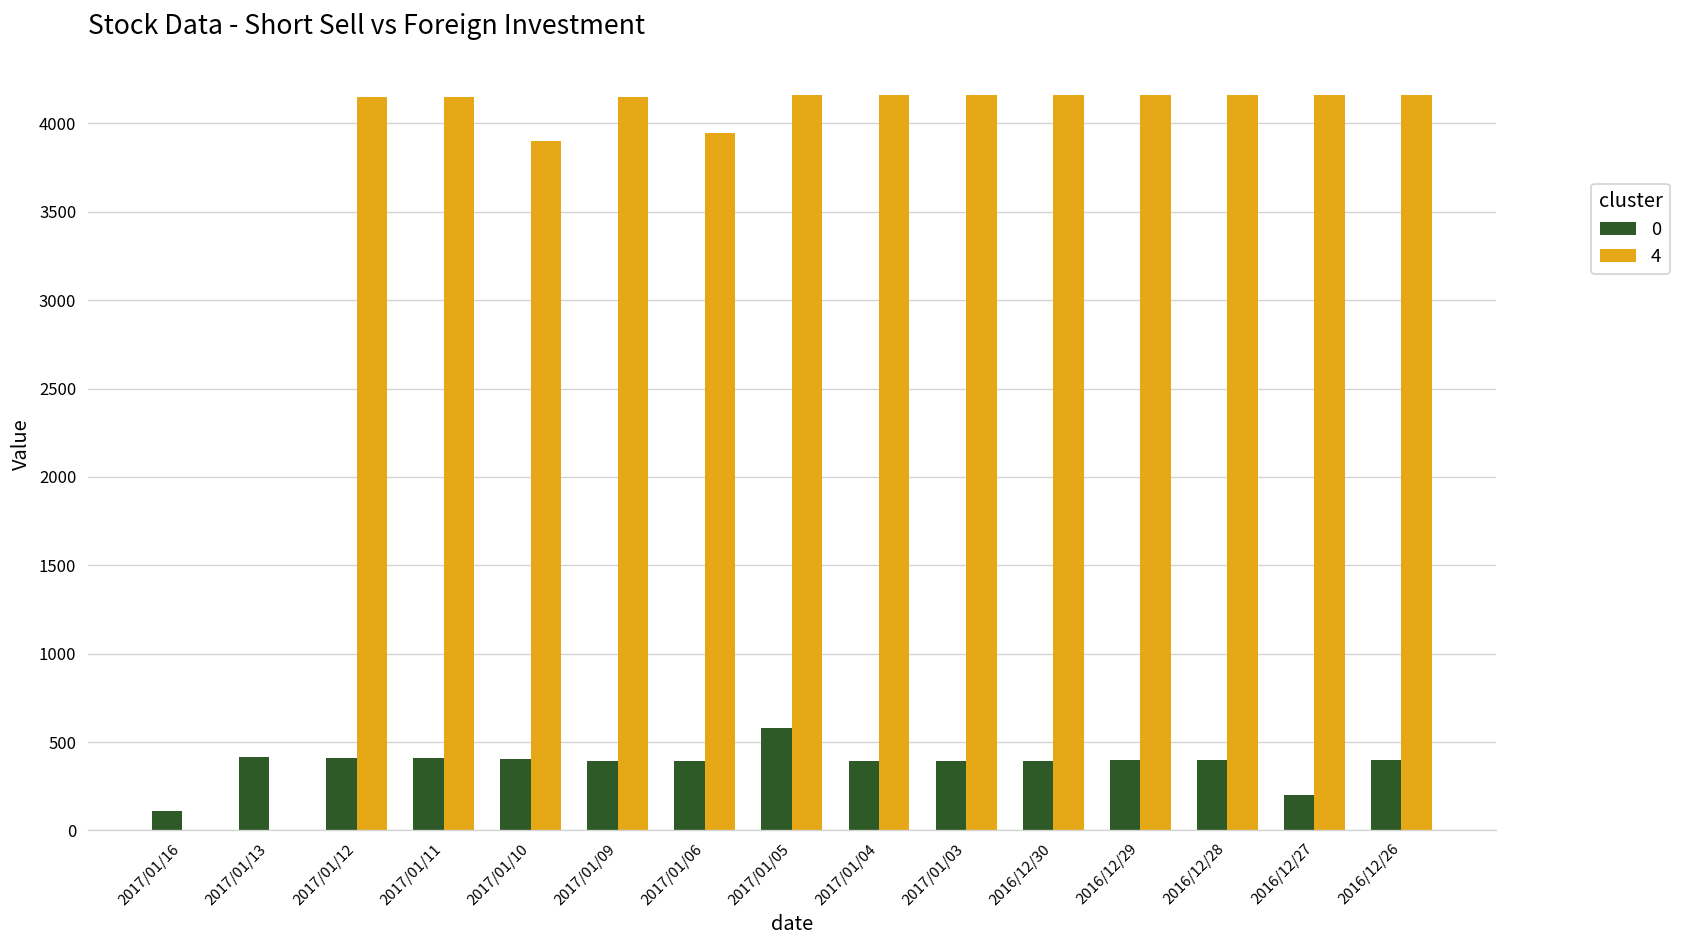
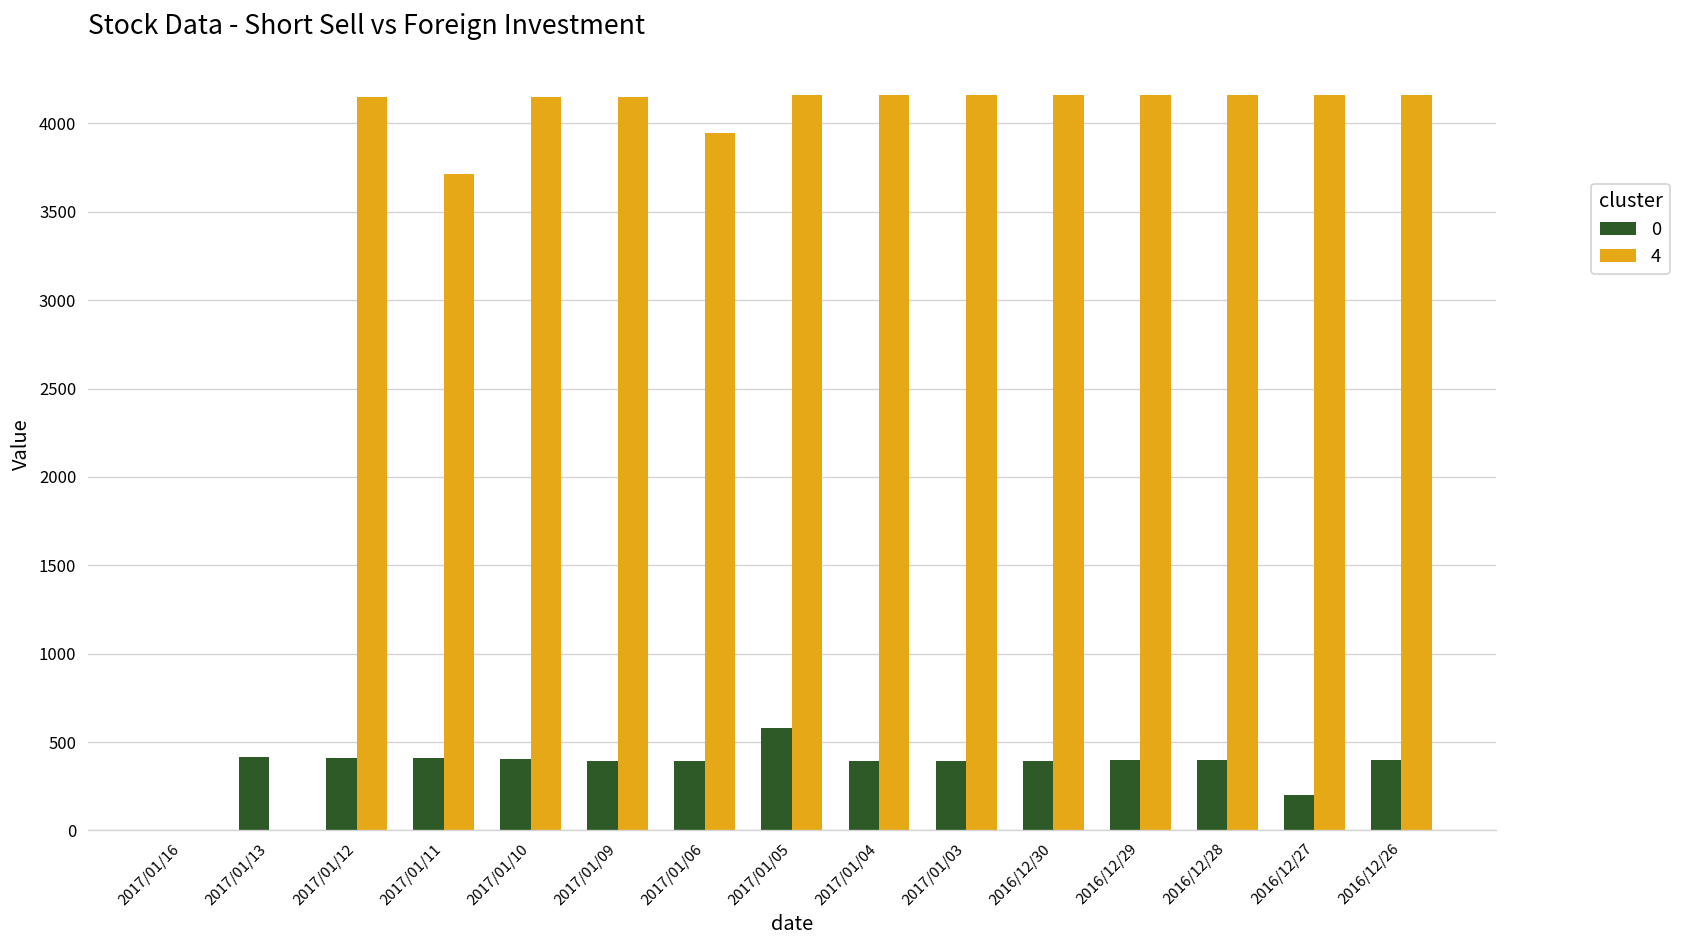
  {
    "0": {
-     "2017/01/16": 110,
+     "2017/01/16": 0,
      "2017/01/13": 410,
      "2017/01/12": 410,
      "2017/01/11": 410,
      "2017/01/10": 400,
      "2017/01/09": 390,
      "2017/01/06": 390,
      "2017/01/05": 580,
      "2017/01/04": 390,
      "2017/01/03": 390,
      "2016/12/30": 400,
      "2016/12/29": 400,
      "2016/12/28": 400,
      "2016/12/27": 200,
      "2016/12/26": 400
    },
    "4": {
      "2017/01/16": 0,
      "2017/01/13": 0,
      "2017/01/12": 4150,
-     "2017/01/11": 4150,
-     "2017/01/10": 3900,
+     "2017/01/11": 3710,
+     "2017/01/10": 4150,
      "2017/01/09": 4150,
      "2017/01/06": 3940,
      "2017/01/05": 4160,
      "2017/01/04": 4160,
      "2017/01/03": 4160,
      "2016/12/30": 4160,
      "2016/12/29": 4160,
      "2016/12/28": 4160,
      "2016/12/27": 4160,
      "2016/12/26": 4160
    }
  }
